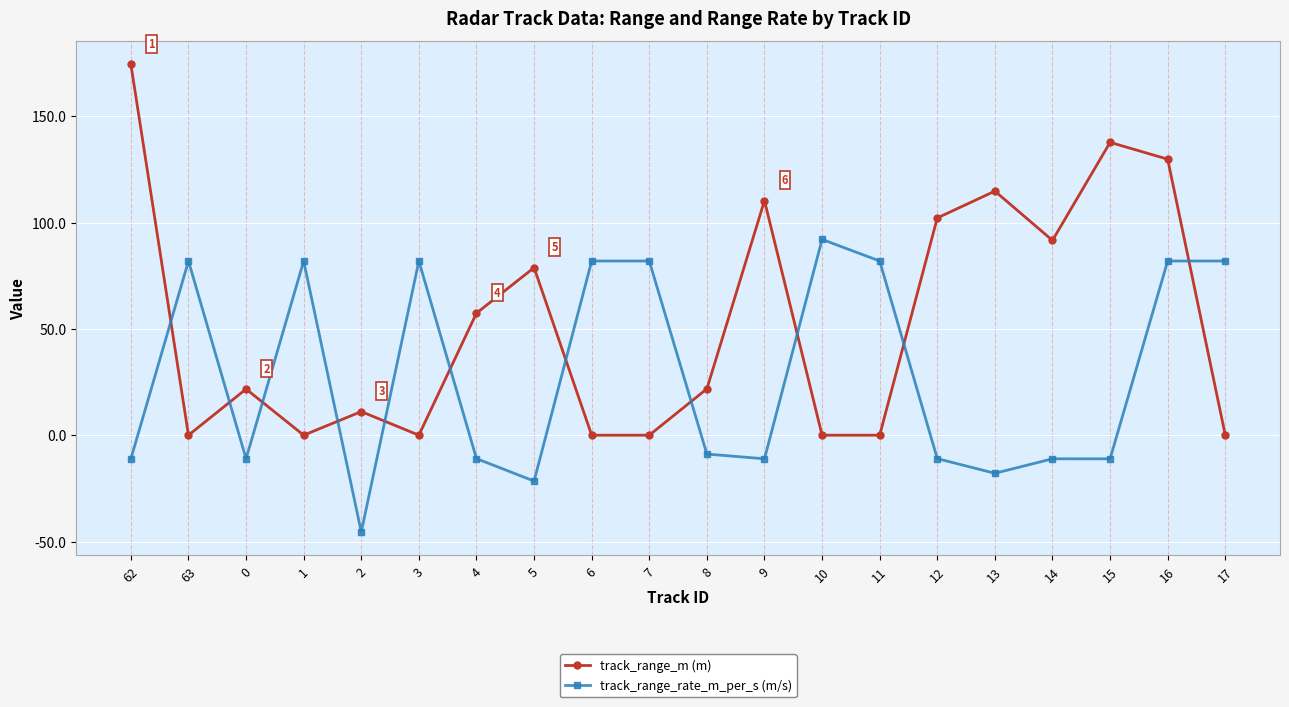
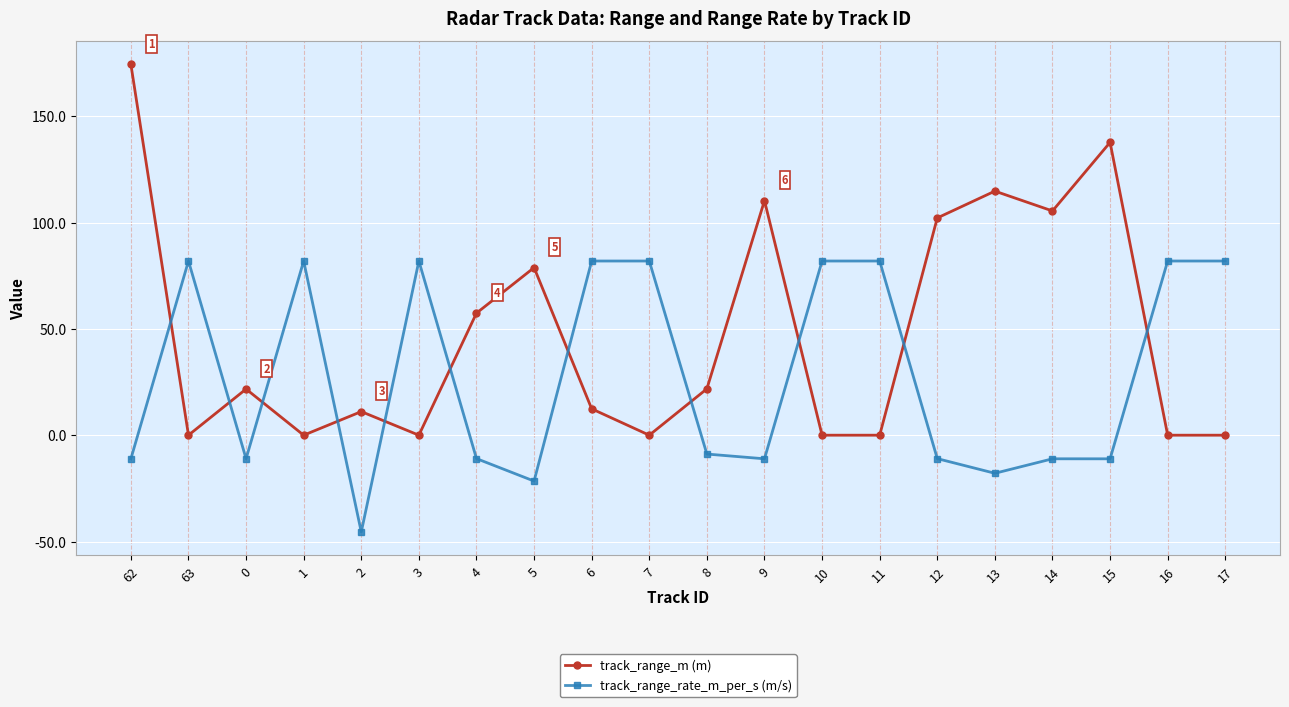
  {
    "track_range_m (m)": {
      "63": 0,
      "1": 0,
      "3": 0,
-     "6": 0,
+     "6": 12,
      "7": 0,
      "8": 22,
      "10": 0,
      "11": 0,
      "12": 102,
      "13": 115,
-     "14": 92,
+     "14": 105,
      "15": 138,
-     "16": 130,
+     "16": 0,
      "17": 0
    },
    "track_range_rate_m_per_s (m/s)": {
      "62": -11,
      "63": 82,
      "0": -11,
      "1": 82,
      "2": -46,
      "3": 82,
      "4": -11,
      "5": -22,
      "6": 82,
      "7": 82,
      "8": -9,
      "9": -11,
-     "10": 92,
+     "10": 82,
      "11": 82,
      "12": -11,
      "13": -18,
      "14": -11,
      "15": -11,
      "16": 82,
      "17": 82
    }
  }
